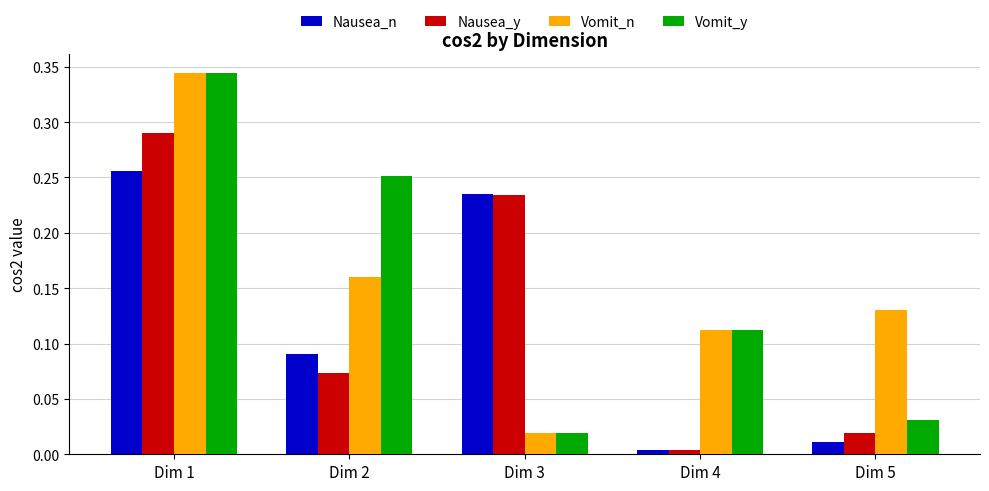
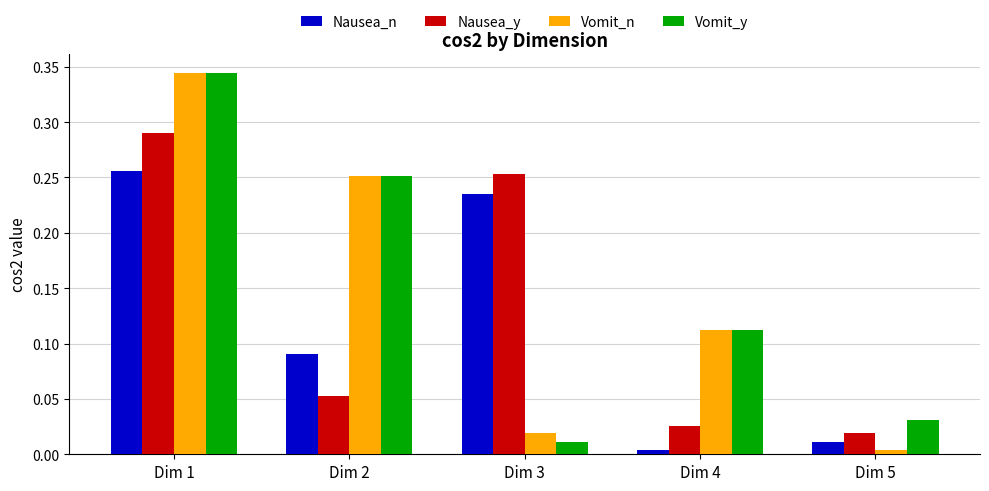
  {
    "Nausea_n": {
      "Dim 1": 0.256,
      "Dim 2": 0.091,
      "Dim 3": 0.235,
      "Dim 4": 0.004,
      "Dim 5": 0.011
    },
    "Nausea_y": {
      "Dim 1": 0.290,
-     "Dim 2": 0.073,
-     "Dim 3": 0.234,
-     "Dim 4": 0.004,
+     "Dim 2": 0.053,
+     "Dim 3": 0.253,
+     "Dim 4": 0.025,
      "Dim 5": 0.019
    },
    "Vomit_n": {
      "Dim 1": 0.344,
-     "Dim 2": 0.160,
+     "Dim 2": 0.251,
      "Dim 3": 0.019,
      "Dim 4": 0.112,
-     "Dim 5": 0.130
+     "Dim 5": 0.004
    },
    "Vomit_y": {
      "Dim 1": 0.344,
      "Dim 2": 0.251,
-     "Dim 3": 0.019,
+     "Dim 3": 0.011,
      "Dim 4": 0.112,
      "Dim 5": 0.031
    }
  }
